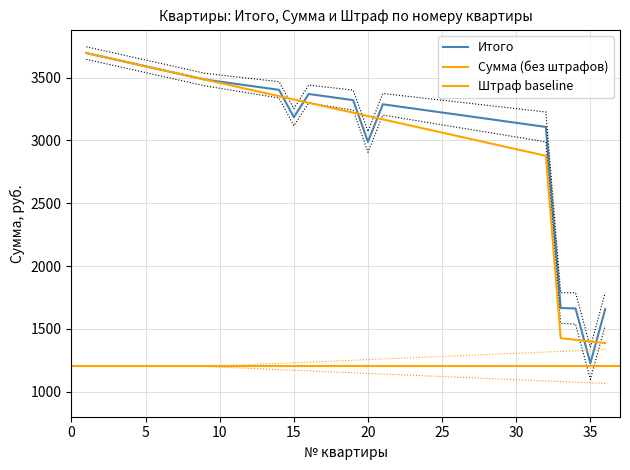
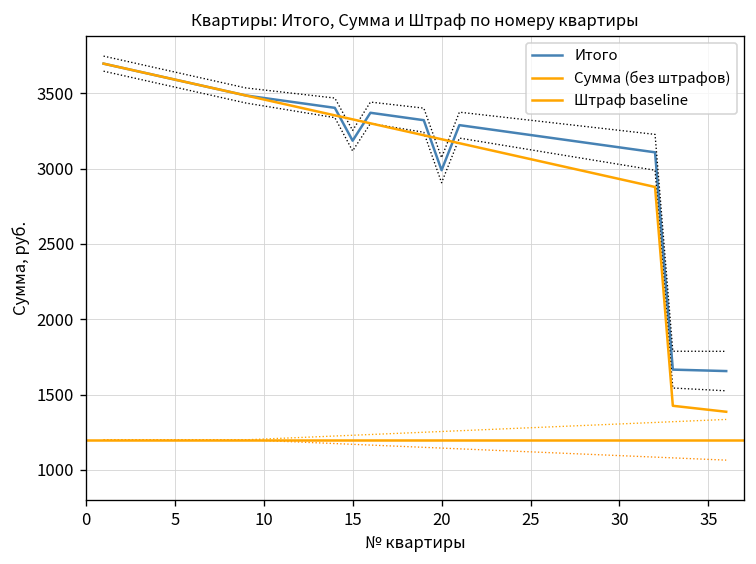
  {
    "Итого": {
      "15": 3180,
      "20": 2990,
      "25": 3220,
      "30": 3140,
-     "35": 1230
+     "35": 1660
    }
  }
